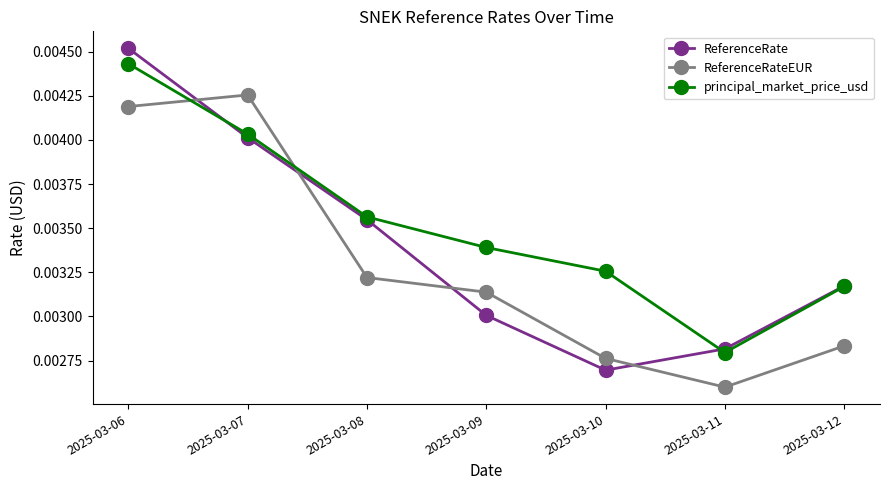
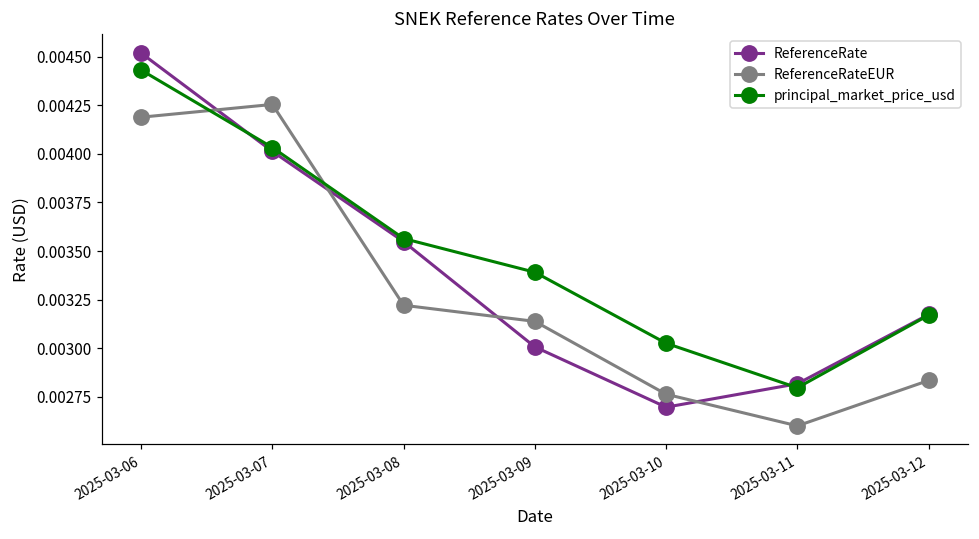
  {
    "ReferenceRate": {
      "2025-03-06": 0.00452,
      "2025-03-07": 0.00401,
      "2025-03-08": 0.00355,
      "2025-03-09": 0.00301,
      "2025-03-10": 0.00270,
      "2025-03-11": 0.00282
    },
    "ReferenceRateEUR": {
      "2025-03-06": 0.00419,
      "2025-03-07": 0.00425,
      "2025-03-08": 0.00322,
      "2025-03-09": 0.00314,
      "2025-03-10": 0.00276,
      "2025-03-11": 0.00260,
      "2025-03-12": 0.00283
    },
    "principal_market_price_usd": {
      "2025-03-06": 0.00443,
      "2025-03-07": 0.00403,
      "2025-03-08": 0.00356,
      "2025-03-09": 0.00339,
-     "2025-03-10": 0.00326,
+     "2025-03-10": 0.00302,
      "2025-03-11": 0.00280
    }
  }
